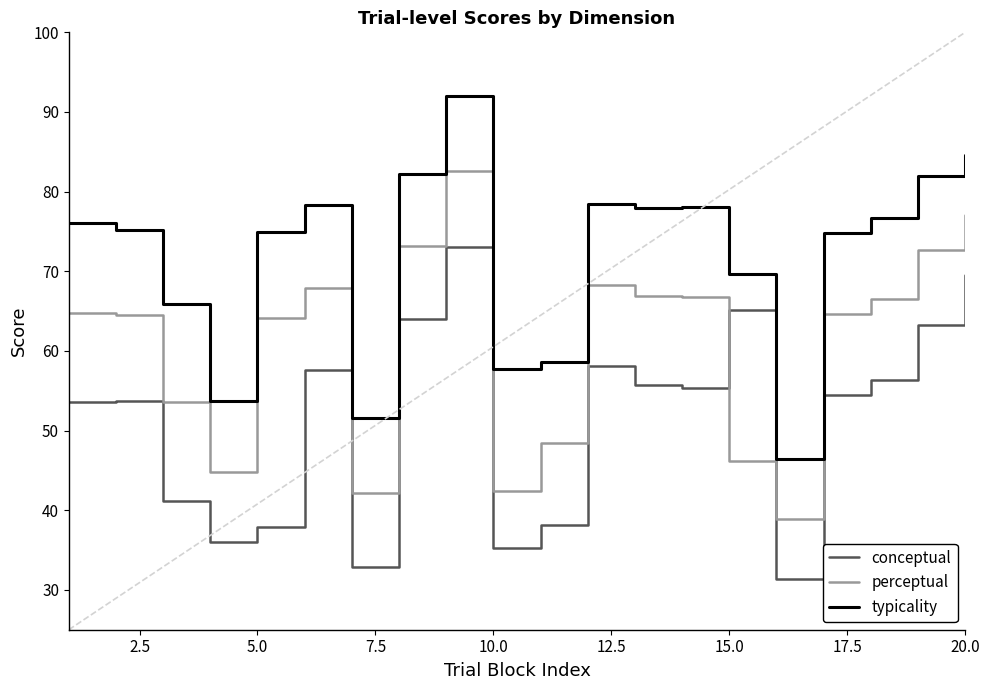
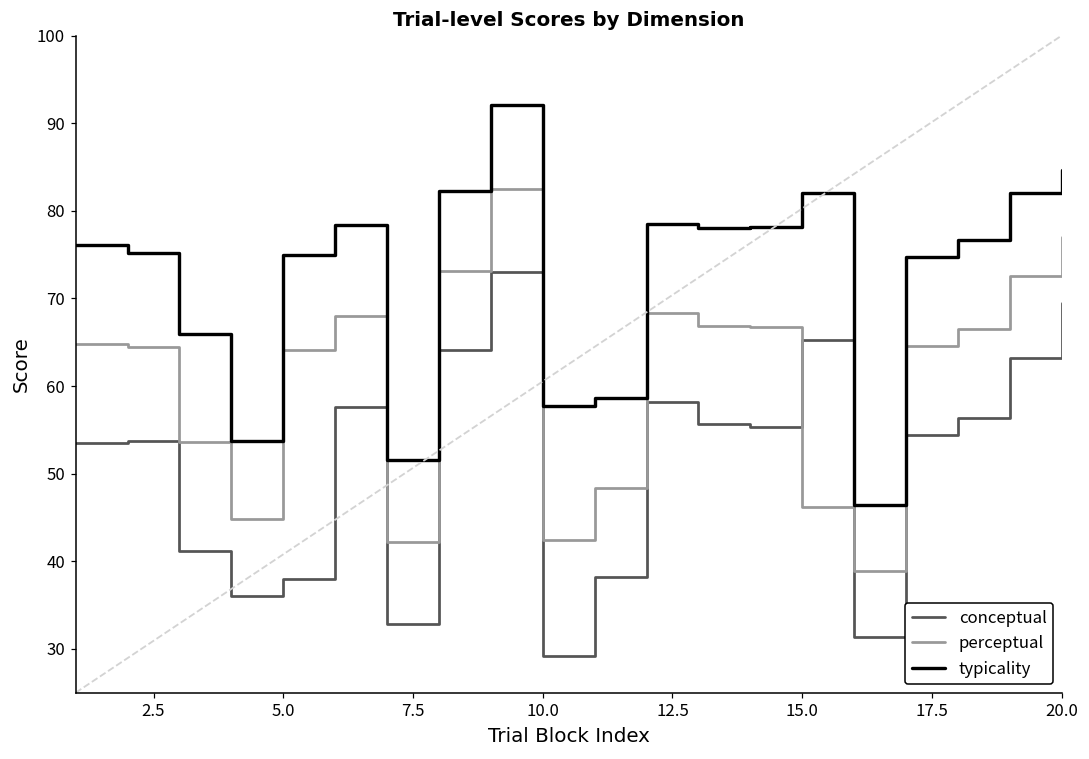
  {
    "conceptual": {
      "5.0": 38,
-     "10.0": 35,
+     "10.0": 29,
      "15.0": 65,
      "20.0": 70
    },
    "perceptual": {
      "5.0": 64,
      "10.0": 42,
      "15.0": 46,
      "20.0": 77
    },
    "typicality": {
      "5.0": 75,
      "10.0": 58,
-     "15.0": 70,
+     "15.0": 82,
      "20.0": 85
    }
  }
